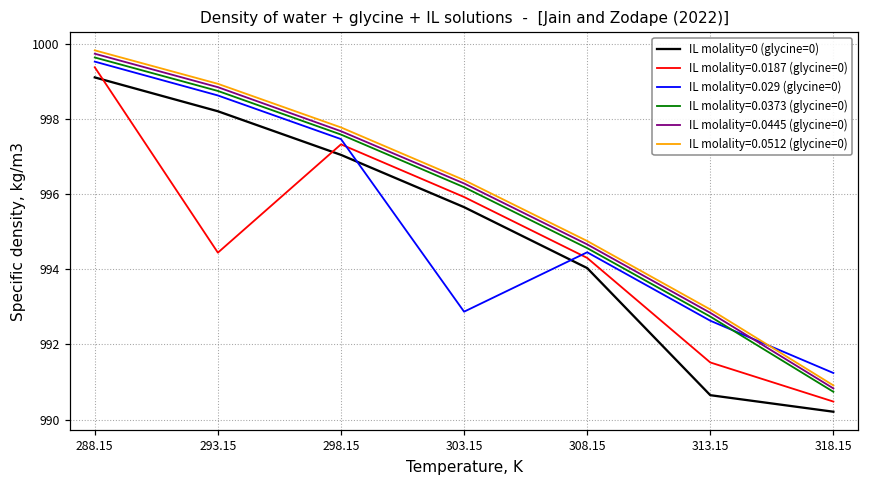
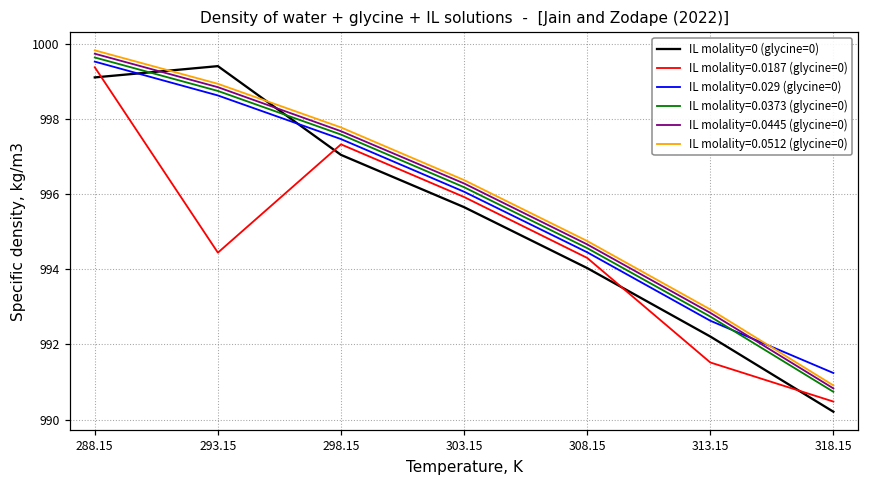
  {
    "IL molality=0 (glycine=0)": {
      "288.15": 999.1,
-     "293.15": 998.2,
+     "293.15": 999.4,
      "298.15": 997.0,
      "303.15": 995.7,
      "308.15": 994.0,
-     "313.15": 990.7,
+     "313.15": 992.2,
      "318.15": 990.2
    },
    "IL molality=0.0187 (glycine=0)": {
      "288.15": 999.4,
      "293.15": 994.4,
      "298.15": 997.3,
      "303.15": 995.9,
      "308.15": 994.3,
      "313.15": 991.5,
      "318.15": 990.5
    },
    "IL molality=0.029 (glycine=0)": {
      "288.15": 999.5,
      "293.15": 998.6,
      "298.15": 997.5,
-     "303.15": 992.9,
+     "303.15": 996.1,
      "308.15": 994.5,
      "313.15": 992.6,
      "318.15": 991.2
    },
    "IL molality=0.0373 (glycine=0)": {
      "288.15": 999.6,
      "293.15": 998.7,
      "298.15": 997.6,
      "303.15": 996.2,
      "308.15": 994.6,
      "313.15": 992.7,
      "318.15": 990.7
    },
    "IL molality=0.0445 (glycine=0)": {
      "288.15": 999.7,
      "293.15": 998.8,
      "298.15": 997.7,
      "303.15": 996.3,
      "308.15": 994.7,
      "313.15": 992.8,
      "318.15": 990.8
    },
    "IL molality=0.0512 (glycine=0)": {
      "288.15": 999.8,
      "293.15": 998.9,
      "298.15": 997.8,
      "303.15": 996.4,
      "308.15": 994.8,
      "313.15": 992.9,
      "318.15": 990.9
    }
  }
